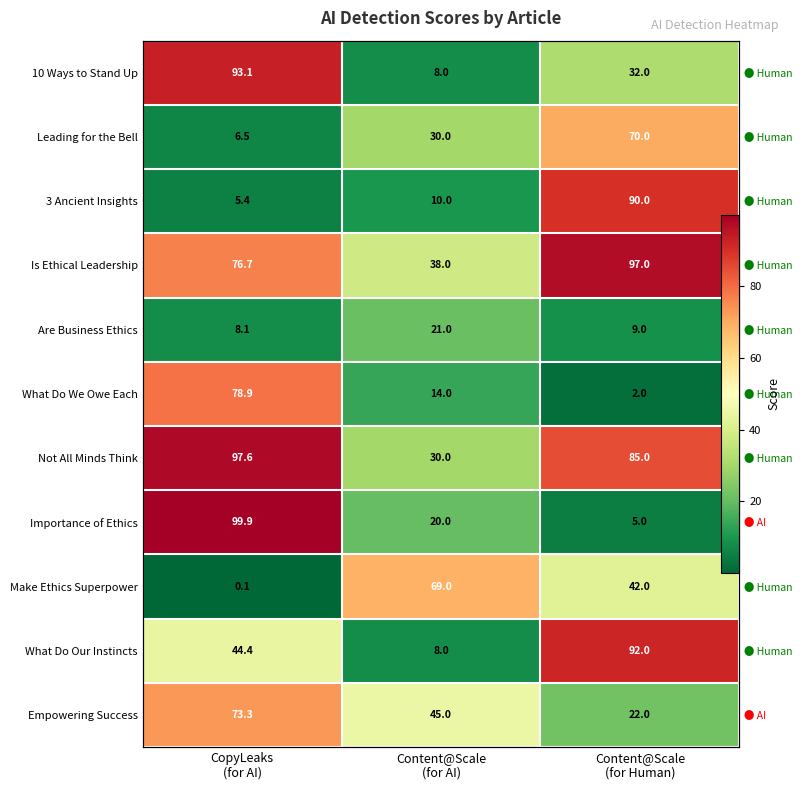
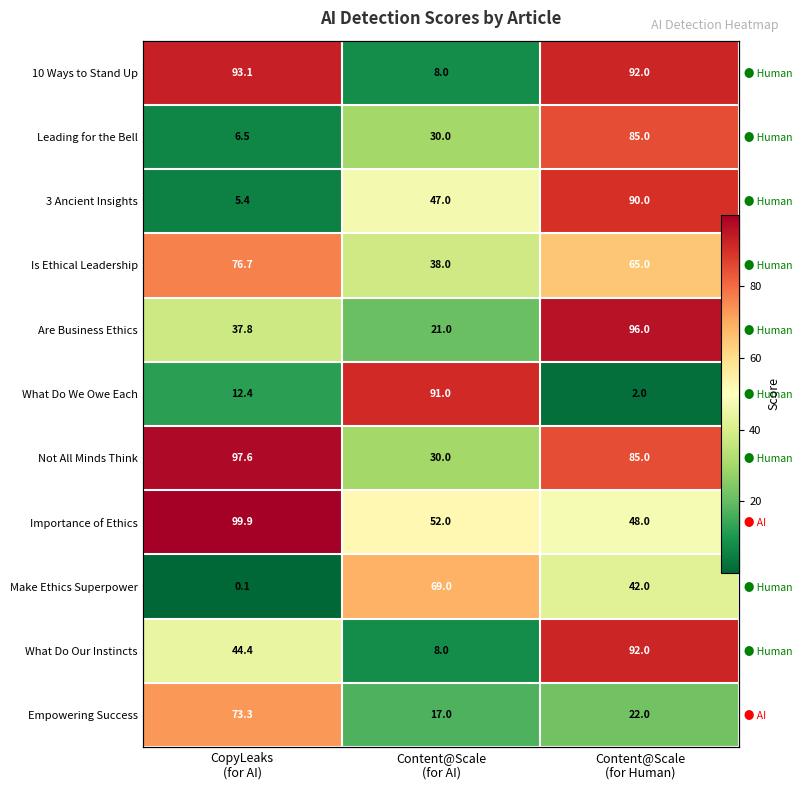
  {
    "10 Ways to Stand Up": {
      "CopyLeaks (for AI)": 93.1,
      "Content@Scale (for AI)": 8.0,
-     "Content@Scale (for Human)": 32.0
+     "Content@Scale (for Human)": 92.0
    },
    "Leading for the Bell": {
      "CopyLeaks (for AI)": 6.5,
      "Content@Scale (for AI)": 30.0,
-     "Content@Scale (for Human)": 70.0
+     "Content@Scale (for Human)": 85.0
    },
    "3 Ancient Insights": {
      "CopyLeaks (for AI)": 5.4,
-     "Content@Scale (for AI)": 10.0,
+     "Content@Scale (for AI)": 47.0,
      "Content@Scale (for Human)": 90.0
    },
    "Is Ethical Leadership": {
      "CopyLeaks (for AI)": 76.7,
      "Content@Scale (for AI)": 38.0,
-     "Content@Scale (for Human)": 97.0
+     "Content@Scale (for Human)": 65.0
    },
    "Are Business Ethics": {
-     "CopyLeaks (for AI)": 8.1,
+     "CopyLeaks (for AI)": 37.8,
      "Content@Scale (for AI)": 21.0,
-     "Content@Scale (for Human)": 9.0
+     "Content@Scale (for Human)": 96.0
    },
    "What Do We Owe Each": {
-     "CopyLeaks (for AI)": 78.9,
-     "Content@Scale (for AI)": 14.0,
+     "CopyLeaks (for AI)": 12.4,
+     "Content@Scale (for AI)": 91.0,
      "Content@Scale (for Human)": 2.0
    },
    "Not All Minds Think": {
      "CopyLeaks (for AI)": 97.6,
      "Content@Scale (for AI)": 30.0,
      "Content@Scale (for Human)": 85.0
    },
    "Importance of Ethics": {
      "CopyLeaks (for AI)": 99.9,
-     "Content@Scale (for AI)": 20.0,
-     "Content@Scale (for Human)": 5.0
+     "Content@Scale (for AI)": 52.0,
+     "Content@Scale (for Human)": 48.0
    },
    "Make Ethics Superpower": {
      "CopyLeaks (for AI)": 0.1,
      "Content@Scale (for AI)": 69.0,
      "Content@Scale (for Human)": 42.0
    },
    "What Do Our Instincts": {
      "CopyLeaks (for AI)": 44.4,
      "Content@Scale (for AI)": 8.0,
      "Content@Scale (for Human)": 92.0
    },
    "Empowering Success": {
      "CopyLeaks (for AI)": 73.3,
-     "Content@Scale (for AI)": 45.0,
+     "Content@Scale (for AI)": 17.0,
      "Content@Scale (for Human)": 22.0
    }
  }
